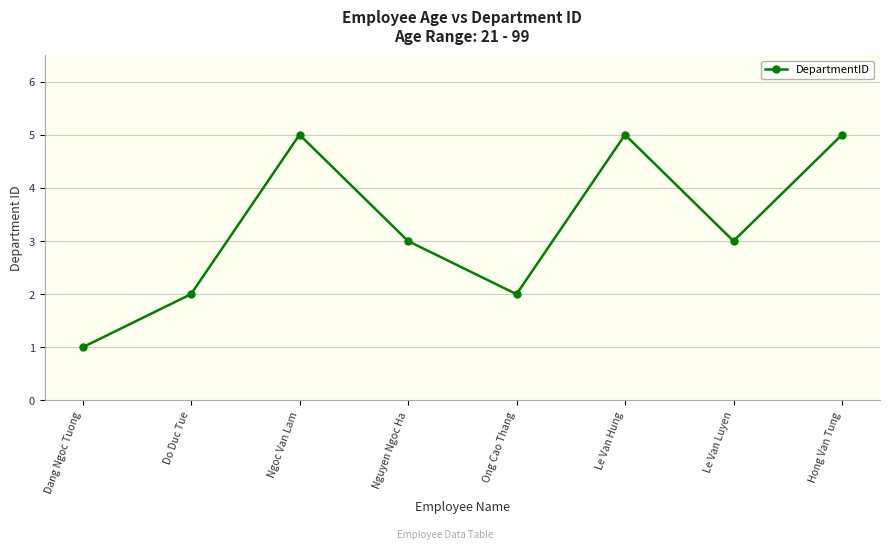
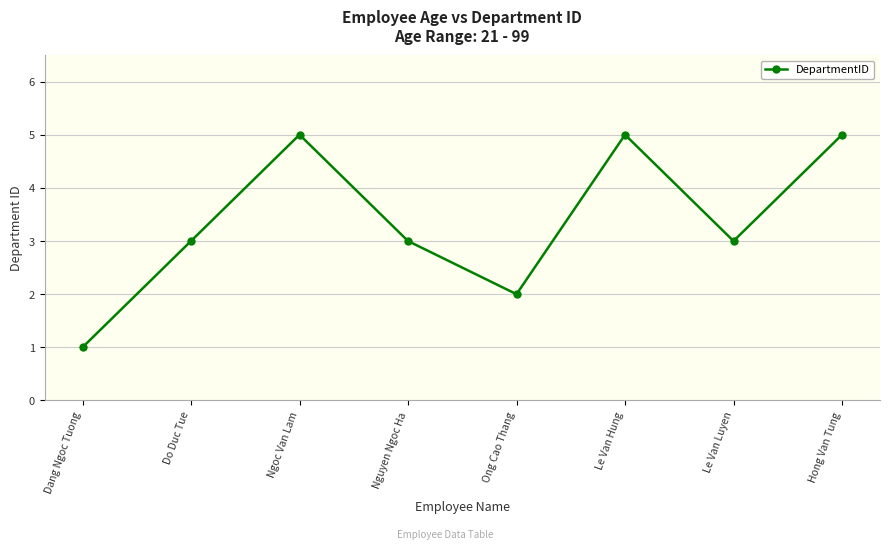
  {
    "Dang Ngoc Tuong": 1,
-   "Do Duc Tue": 2,
+   "Do Duc Tue": 3,
    "Ngoc Van Lam": 5,
    "Nguyen Ngoc Ha": 3,
    "Ong Cao Thang": 2,
    "Le Van Hung": 5,
    "Le Van Luyen": 3,
    "Hong Van Tung": 5
  }
